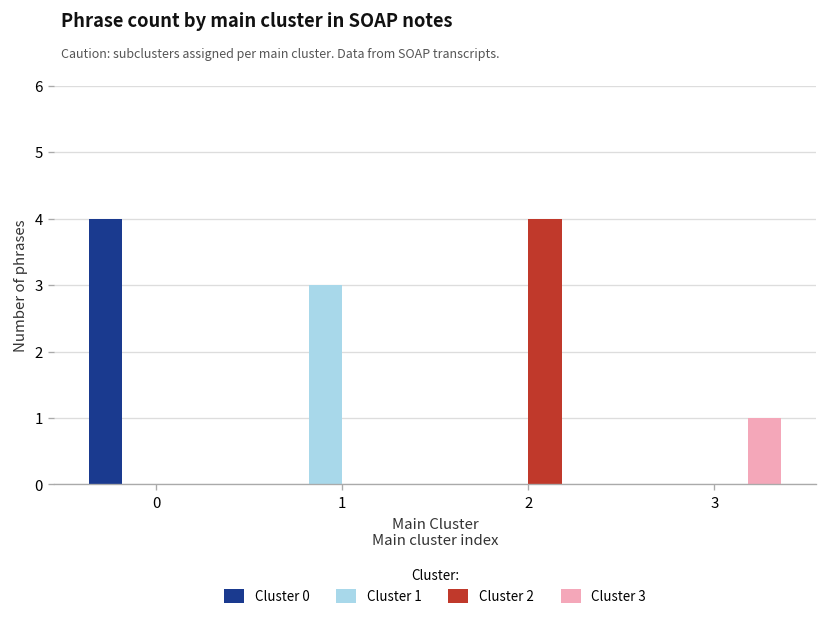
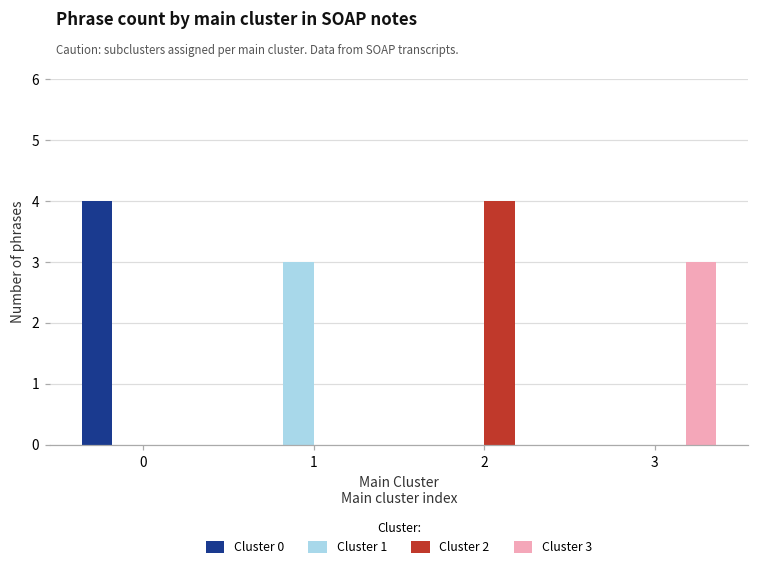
  {
    "Cluster 0": {
      "0": 4,
      "1": 0,
      "2": 0,
      "3": 0
    },
    "Cluster 1": {
      "0": 0,
      "1": 3,
      "2": 0,
      "3": 0
    },
    "Cluster 2": {
      "0": 0,
      "1": 0,
      "2": 4,
      "3": 0
    },
    "Cluster 3": {
      "0": 0,
      "1": 0,
      "2": 0,
-     "3": 1
+     "3": 3
    }
  }
